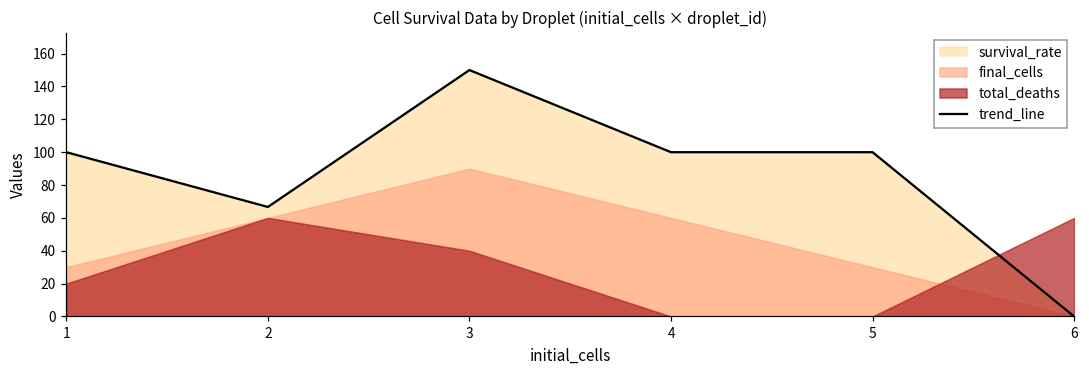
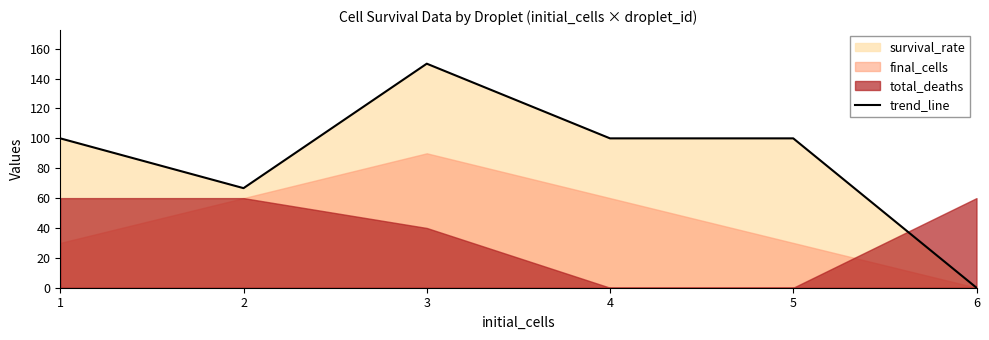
  {
    "total_deaths": {
-     "1": 20,
+     "1": 60,
      "3": 40,
      "4": 0,
      "5": 0,
      "6": 60
    }
  }
